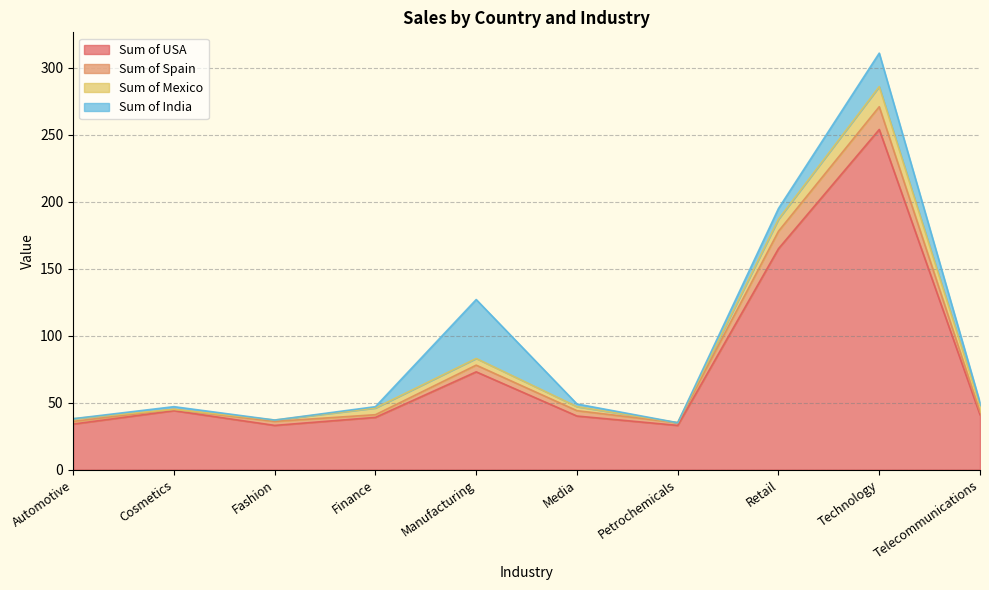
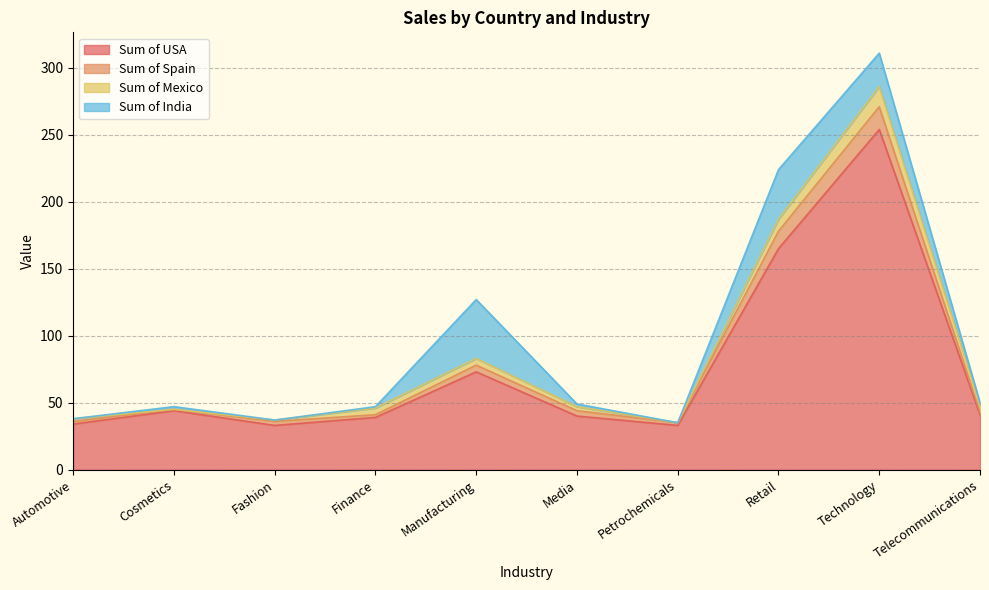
  {
    "Sum of India": {
      "Cosmetics": 2,
      "Manufacturing": 44,
      "Media": 2,
-     "Retail": 8,
+     "Retail": 37,
      "Technology": 25,
      "Telecommunications": 2
    }
  }
